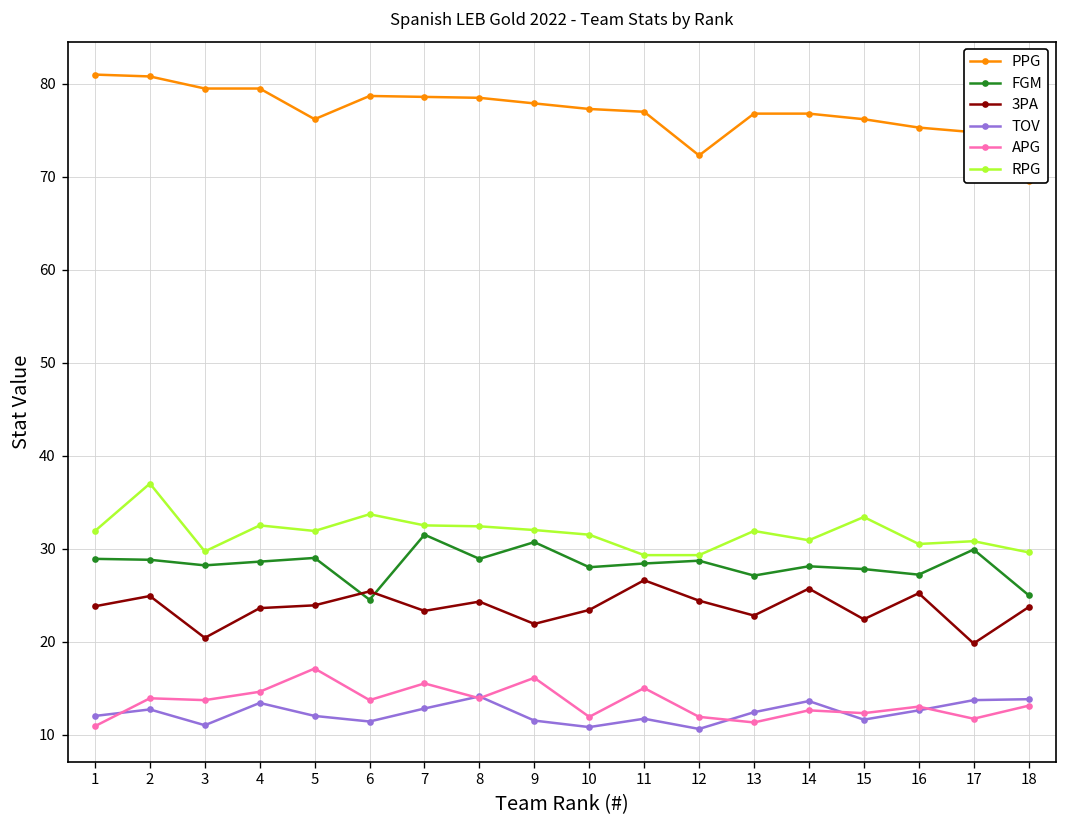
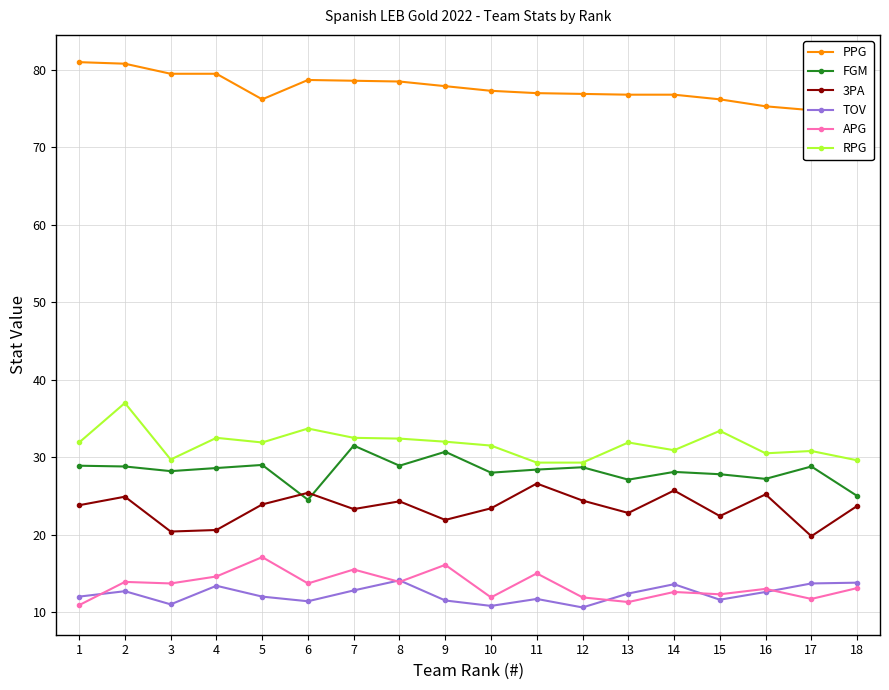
  {
    "PPG": {
      "1": 81,
      "2": 81,
      "3": 80,
      "4": 80,
      "5": 76,
      "6": 79,
      "7": 79,
      "8": 79,
      "9": 78,
      "10": 77,
      "11": 77,
-     "12": 72,
+     "12": 77,
      "13": 77,
      "14": 77,
      "15": 76,
      "16": 75
    },
    "FGM": {
      "1": 29,
      "2": 29,
      "3": 28,
      "4": 29,
      "5": 29,
      "6": 25,
      "7": 32,
      "8": 29,
      "9": 31,
      "10": 28,
      "11": 28,
      "12": 29,
      "13": 27,
      "14": 28,
      "15": 28,
      "16": 27,
-     "17": 30,
+     "17": 29,
      "18": 25
    },
    "3PA": {
      "1": 24,
      "2": 25,
      "3": 20,
-     "4": 24,
+     "4": 21,
      "5": 24,
      "6": 25,
      "7": 23,
      "8": 24,
      "9": 22,
      "10": 23,
      "11": 27,
      "12": 24,
      "13": 23,
      "14": 26,
      "15": 22,
      "16": 25,
      "17": 20,
      "18": 24
    },
    "TOV": {
      "1": 12,
      "2": 13,
      "3": 11,
      "4": 13,
      "5": 12,
      "6": 11,
      "7": 13,
      "9": 12,
      "10": 11,
      "11": 12,
      "12": 11,
      "13": 12,
      "14": 14,
      "15": 12,
      "16": 13,
      "17": 14,
      "18": 14
    },
    "APG": {
      "1": 11,
      "2": 14,
      "3": 14,
      "4": 15,
      "5": 17,
      "6": 14,
      "7": 16,
      "9": 16,
      "10": 12,
      "11": 15,
      "12": 12,
      "13": 11,
      "14": 13,
      "15": 12,
      "16": 13,
      "17": 12,
      "18": 13
    },
    "RPG": {
      "1": 32,
      "2": 37,
      "3": 30,
      "4": 33,
      "5": 32,
      "6": 34,
      "7": 33,
      "8": 32,
      "9": 32,
      "10": 32,
      "11": 29,
      "12": 29,
      "13": 32,
      "14": 31,
      "15": 33,
      "16": 31,
      "17": 31,
      "18": 30
    }
  }
